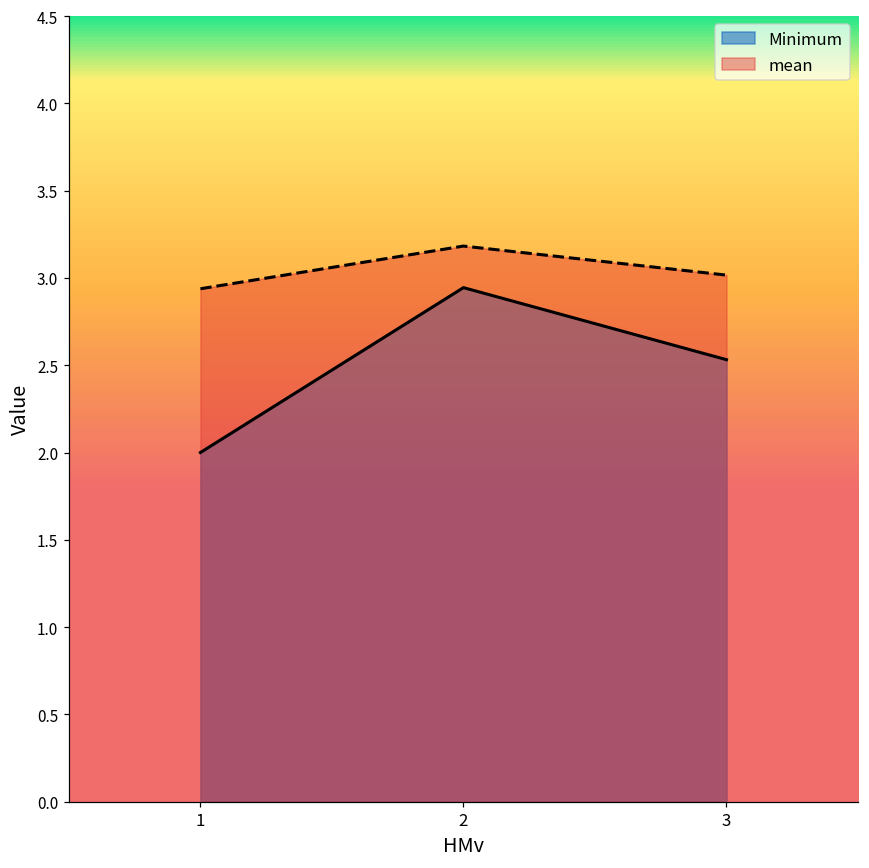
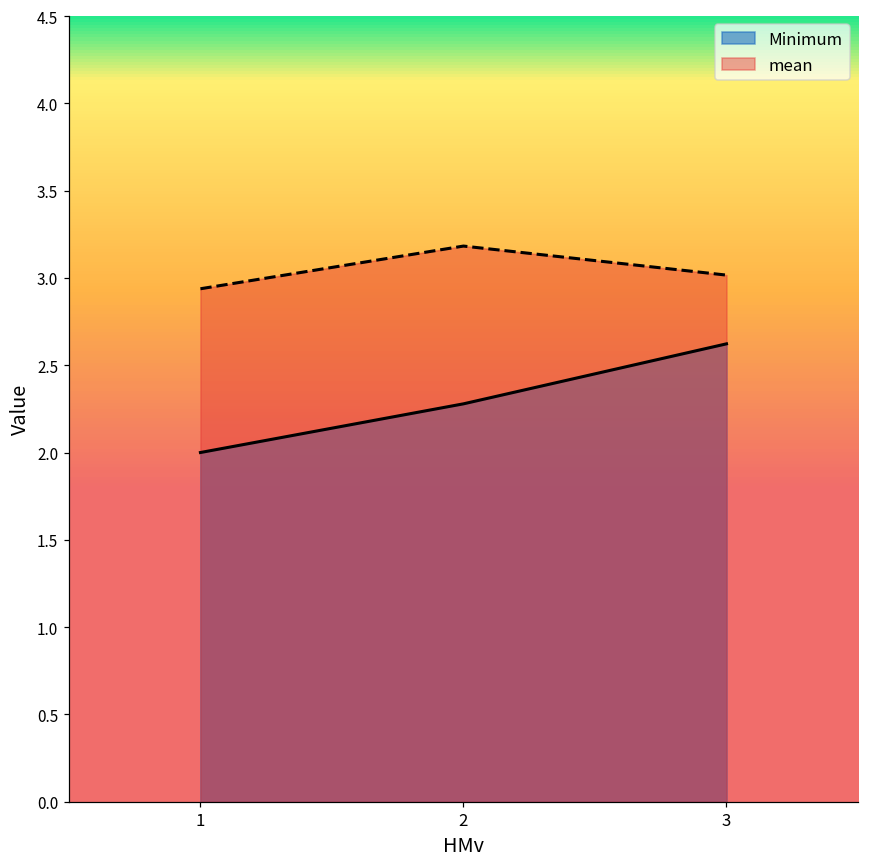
  {
    "Minimum": {
      "1": 2.00,
-     "2": 2.94,
-     "3": 2.53
+     "2": 2.28,
+     "3": 2.62
    },
    "mean": {
      "1": 2.94,
      "2": 3.18,
      "3": 3.02
    }
  }
